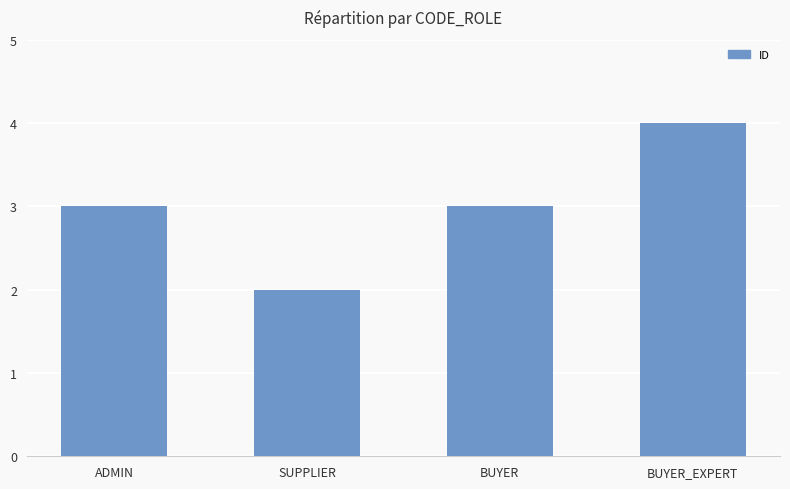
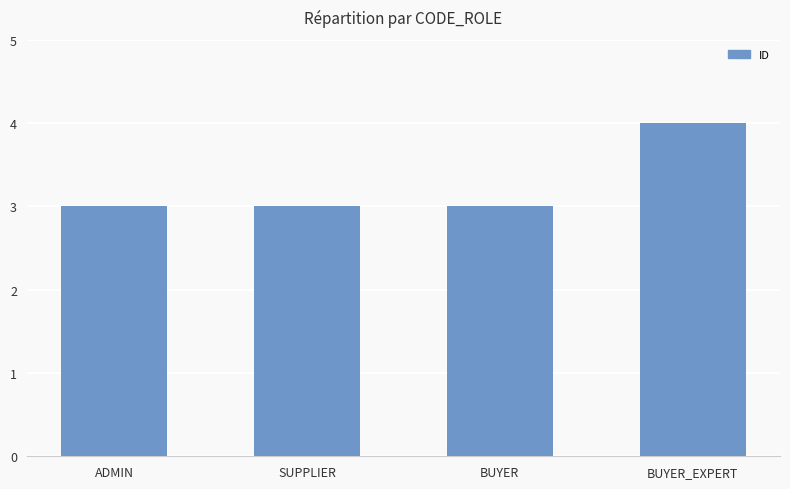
  {
    "ADMIN": 3,
-   "SUPPLIER": 2,
+   "SUPPLIER": 3,
    "BUYER": 3,
    "BUYER_EXPERT": 4
  }
